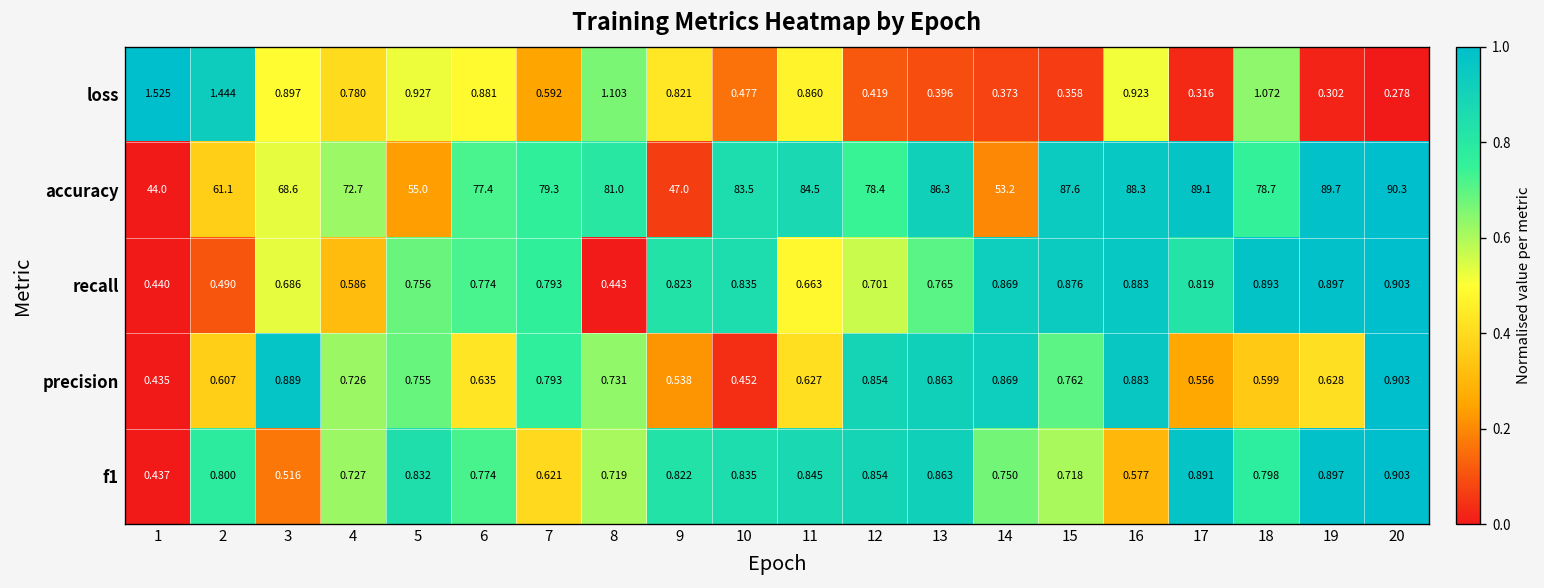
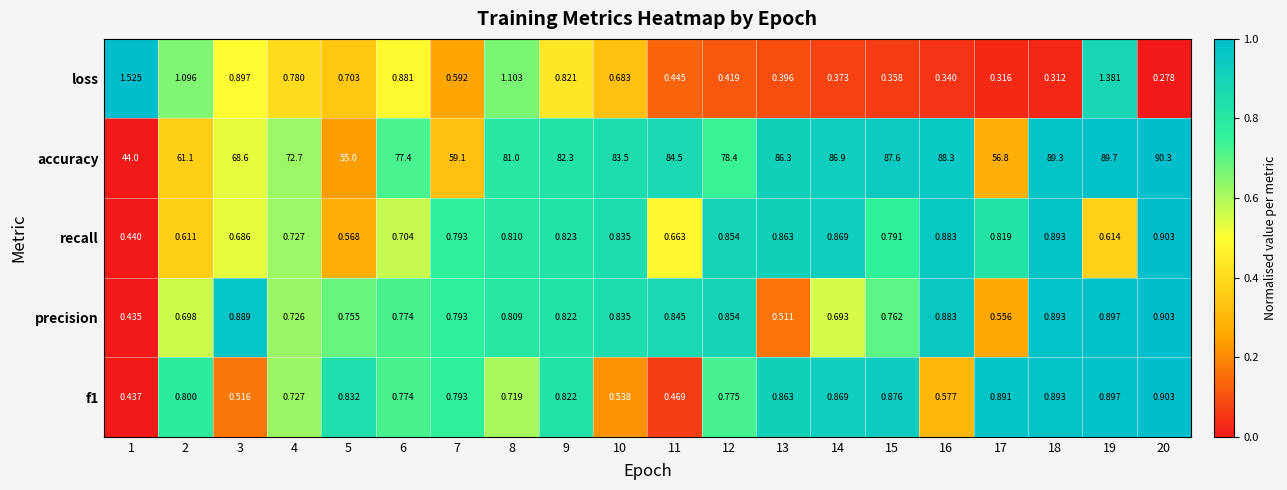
  {
    "loss": {
      "1": 1.525,
-     "2": 1.444,
+     "2": 1.096,
      "3": 0.897,
      "4": 0.780,
-     "5": 0.927,
+     "5": 0.703,
      "6": 0.881,
      "7": 0.592,
      "8": 1.103,
      "9": 0.821,
-     "10": 0.477,
-     "11": 0.860,
+     "10": 0.683,
+     "11": 0.445,
      "12": 0.419,
      "13": 0.396,
      "14": 0.373,
      "15": 0.358,
-     "16": 0.923,
+     "16": 0.340,
      "17": 0.316,
-     "18": 1.072,
-     "19": 0.302,
+     "18": 0.312,
+     "19": 1.381,
      "20": 0.278
    },
    "accuracy": {
      "1": 44.0,
      "2": 61.1,
      "3": 68.6,
      "4": 72.7,
      "5": 55.0,
      "6": 77.4,
-     "7": 79.3,
+     "7": 59.1,
      "8": 81.0,
-     "9": 47.0,
+     "9": 82.3,
      "10": 83.5,
      "11": 84.5,
      "12": 78.4,
      "13": 86.3,
-     "14": 53.2,
+     "14": 86.9,
      "15": 87.6,
      "16": 88.3,
-     "17": 89.1,
-     "18": 78.7,
+     "17": 56.8,
+     "18": 89.3,
      "19": 89.7,
      "20": 90.3
    },
    "recall": {
      "1": 0.440,
-     "2": 0.490,
+     "2": 0.611,
      "3": 0.686,
-     "4": 0.586,
-     "5": 0.756,
-     "6": 0.774,
+     "4": 0.727,
+     "5": 0.568,
+     "6": 0.704,
      "7": 0.793,
-     "8": 0.443,
+     "8": 0.810,
      "9": 0.823,
      "10": 0.835,
      "11": 0.663,
-     "12": 0.701,
-     "13": 0.765,
+     "12": 0.854,
+     "13": 0.863,
      "14": 0.869,
-     "15": 0.876,
+     "15": 0.791,
      "16": 0.883,
      "17": 0.819,
      "18": 0.893,
-     "19": 0.897,
+     "19": 0.614,
      "20": 0.903
    },
    "precision": {
      "1": 0.435,
-     "2": 0.607,
+     "2": 0.698,
      "3": 0.889,
      "4": 0.726,
      "5": 0.755,
-     "6": 0.635,
+     "6": 0.774,
      "7": 0.793,
-     "8": 0.731,
-     "9": 0.538,
-     "10": 0.452,
-     "11": 0.627,
+     "8": 0.809,
+     "9": 0.822,
+     "10": 0.835,
+     "11": 0.845,
      "12": 0.854,
-     "13": 0.863,
-     "14": 0.869,
+     "13": 0.511,
+     "14": 0.693,
      "15": 0.762,
      "16": 0.883,
      "17": 0.556,
-     "18": 0.599,
-     "19": 0.628,
+     "18": 0.893,
+     "19": 0.897,
      "20": 0.903
    },
    "f1": {
      "1": 0.437,
      "2": 0.800,
      "3": 0.516,
      "4": 0.727,
      "5": 0.832,
      "6": 0.774,
-     "7": 0.621,
+     "7": 0.793,
      "8": 0.719,
      "9": 0.822,
-     "10": 0.835,
-     "11": 0.845,
-     "12": 0.854,
+     "10": 0.538,
+     "11": 0.469,
+     "12": 0.775,
      "13": 0.863,
-     "14": 0.750,
-     "15": 0.718,
+     "14": 0.869,
+     "15": 0.876,
      "16": 0.577,
      "17": 0.891,
-     "18": 0.798,
+     "18": 0.893,
      "19": 0.897,
      "20": 0.903
    }
  }
